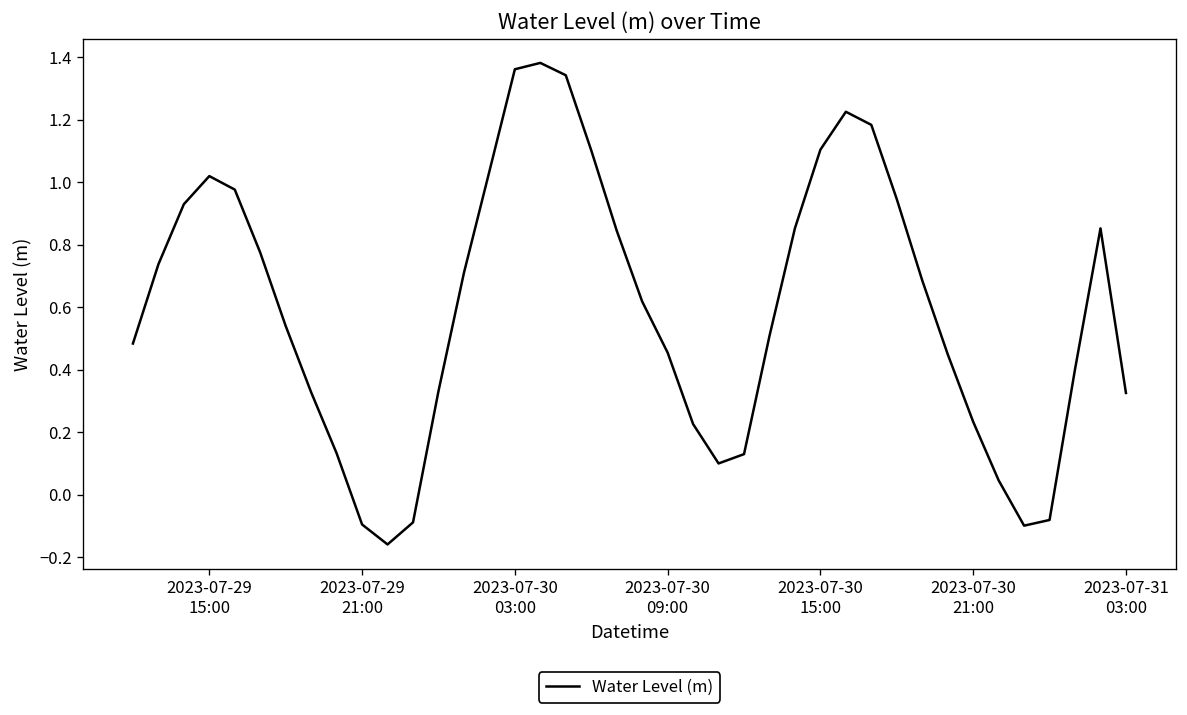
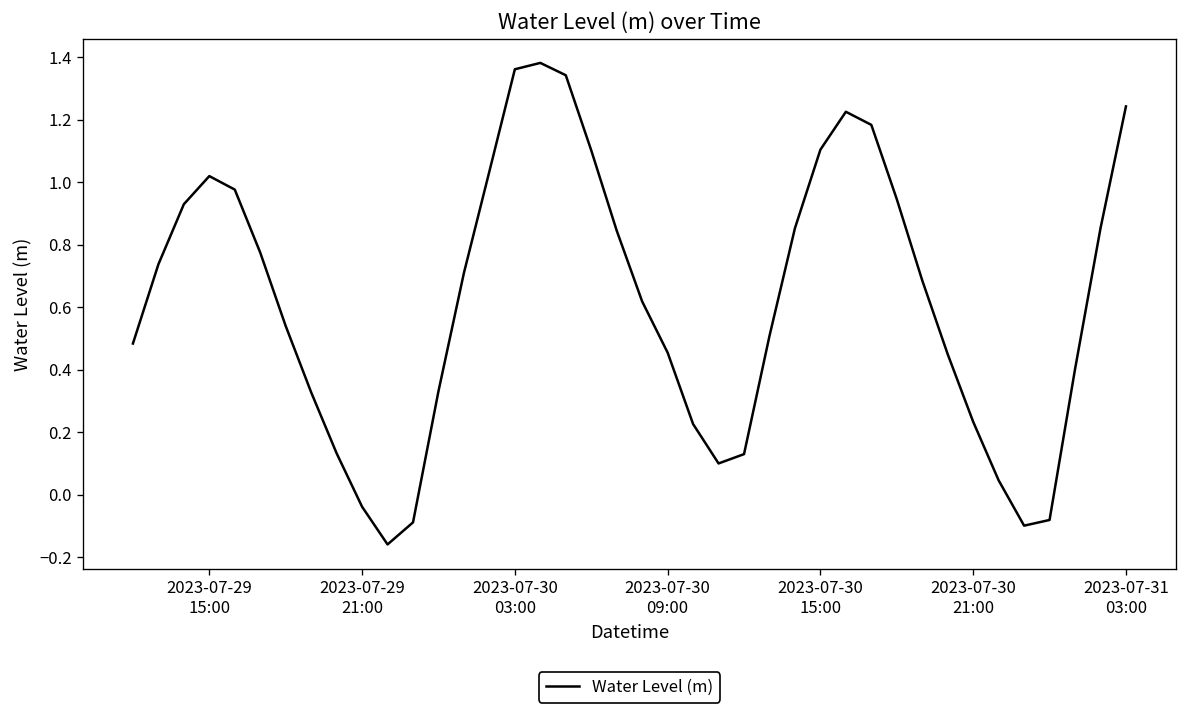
  {
    "2023-07-29 15:00": 1.02,
-   "2023-07-29 21:00": -0.10,
+   "2023-07-29 21:00": -0.04,
    "2023-07-30 03:00": 1.36,
    "2023-07-30 09:00": 0.45,
    "2023-07-30 15:00": 1.10,
    "2023-07-30 21:00": 0.23,
-   "2023-07-31 03:00": 0.33
+   "2023-07-31 03:00": 1.24
  }
